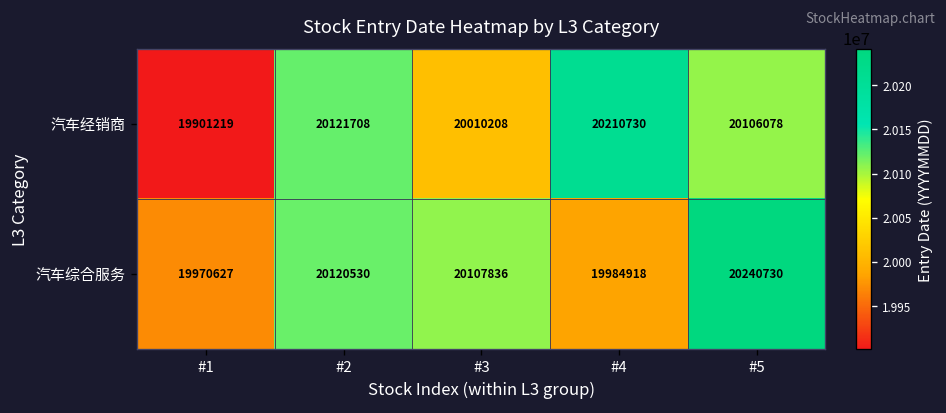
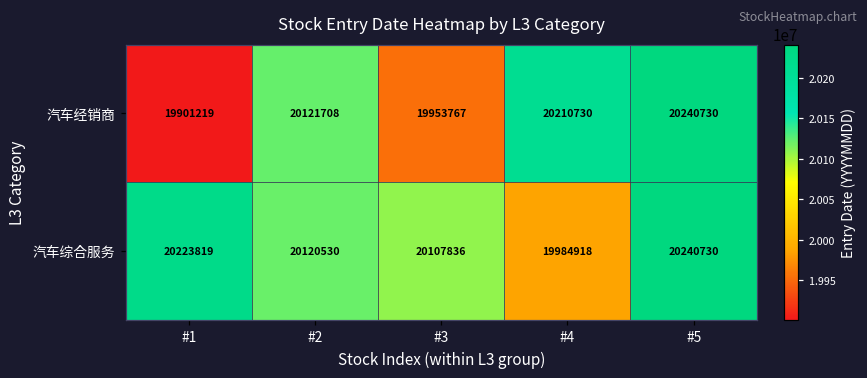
  {
    "汽车经销商": {
      "#1": 19901219,
      "#2": 20121708,
-     "#3": 20010208,
+     "#3": 19953767,
      "#4": 20210730,
-     "#5": 20106078
+     "#5": 20240730
    },
    "汽车综合服务": {
-     "#1": 19970627,
+     "#1": 20223819,
      "#2": 20120530,
      "#3": 20107836,
      "#4": 19984918,
      "#5": 20240730
    }
  }
